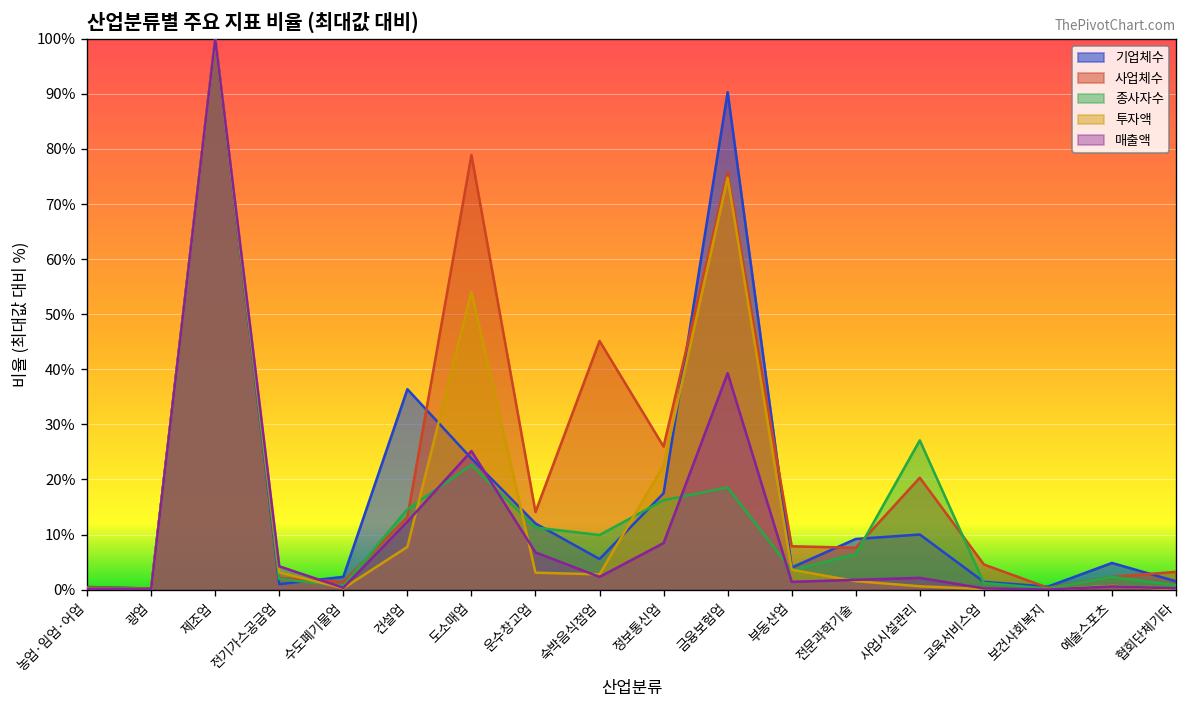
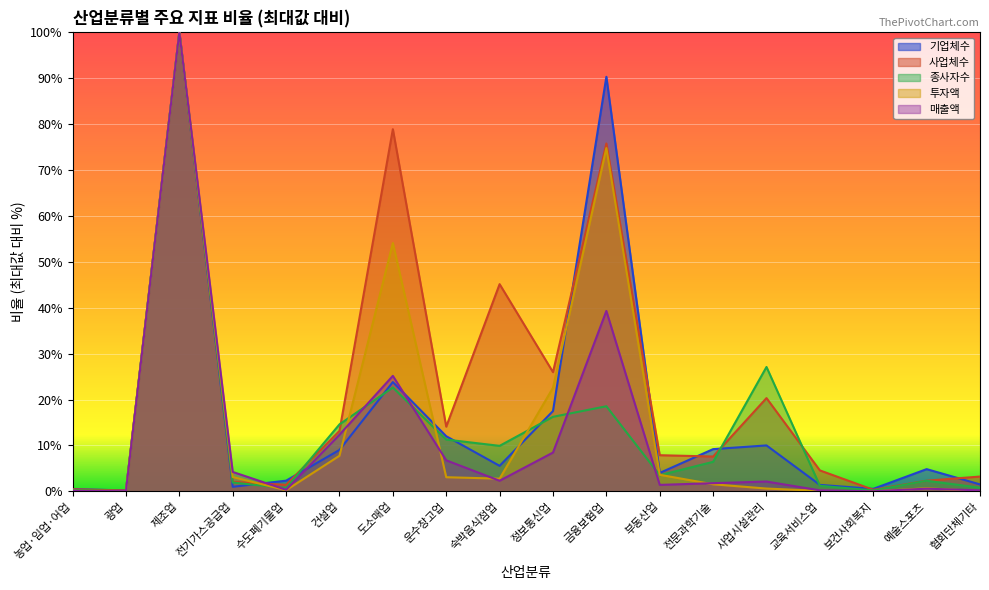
  {
    "기업체수": {
      "전기가스공급업": "1%",
      "수도폐기물업": "2%",
-     "건설업": "36%",
+     "건설업": "9%",
      "도소매업": "24%",
      "운수창고업": "12%",
      "숙박음식점업": "6%",
      "정보통신업": "17%",
      "금융보험업": "90%",
      "전문과학기술": "9%",
      "사업시설관리": "10%",
      "예술스포츠": "5%",
      "협회단체기타": "2%"
    },
    "사업체수": {
      "수도폐기물업": "1%",
      "건설업": "13%",
      "도소매업": "79%",
      "운수창고업": "14%",
      "숙박음식점업": "45%",
      "정보통신업": "26%",
      "금융보험업": "76%",
      "부동산업": "8%",
      "전문과학기술": "8%",
      "사업시설관리": "20%",
      "교육서비스업": "5%",
      "협회단체기타": "3%"
    },
    "종사자수": {
      "건설업": "15%",
      "도소매업": "23%",
      "운수창고업": "11%",
      "숙박음식점업": "10%",
      "정보통신업": "16%",
      "금융보험업": "19%",
      "전문과학기술": "6%",
      "사업시설관리": "27%",
      "협회단체기타": "1%"
    },
    "투자액": {
      "전기가스공급업": "3%",
      "건설업": "8%",
      "도소매업": "54%",
      "운수창고업": "3%",
      "정보통신업": "23%",
      "금융보험업": "75%",
      "사업시설관리": "1%"
    },
    "매출액": {
      "전기가스공급업": "4%",
      "건설업": "12%",
      "도소매업": "25%",
      "운수창고업": "7%",
      "정보통신업": "8%",
      "금융보험업": "39%",
      "부동산업": "1%",
      "사업시설관리": "2%"
    }
  }
